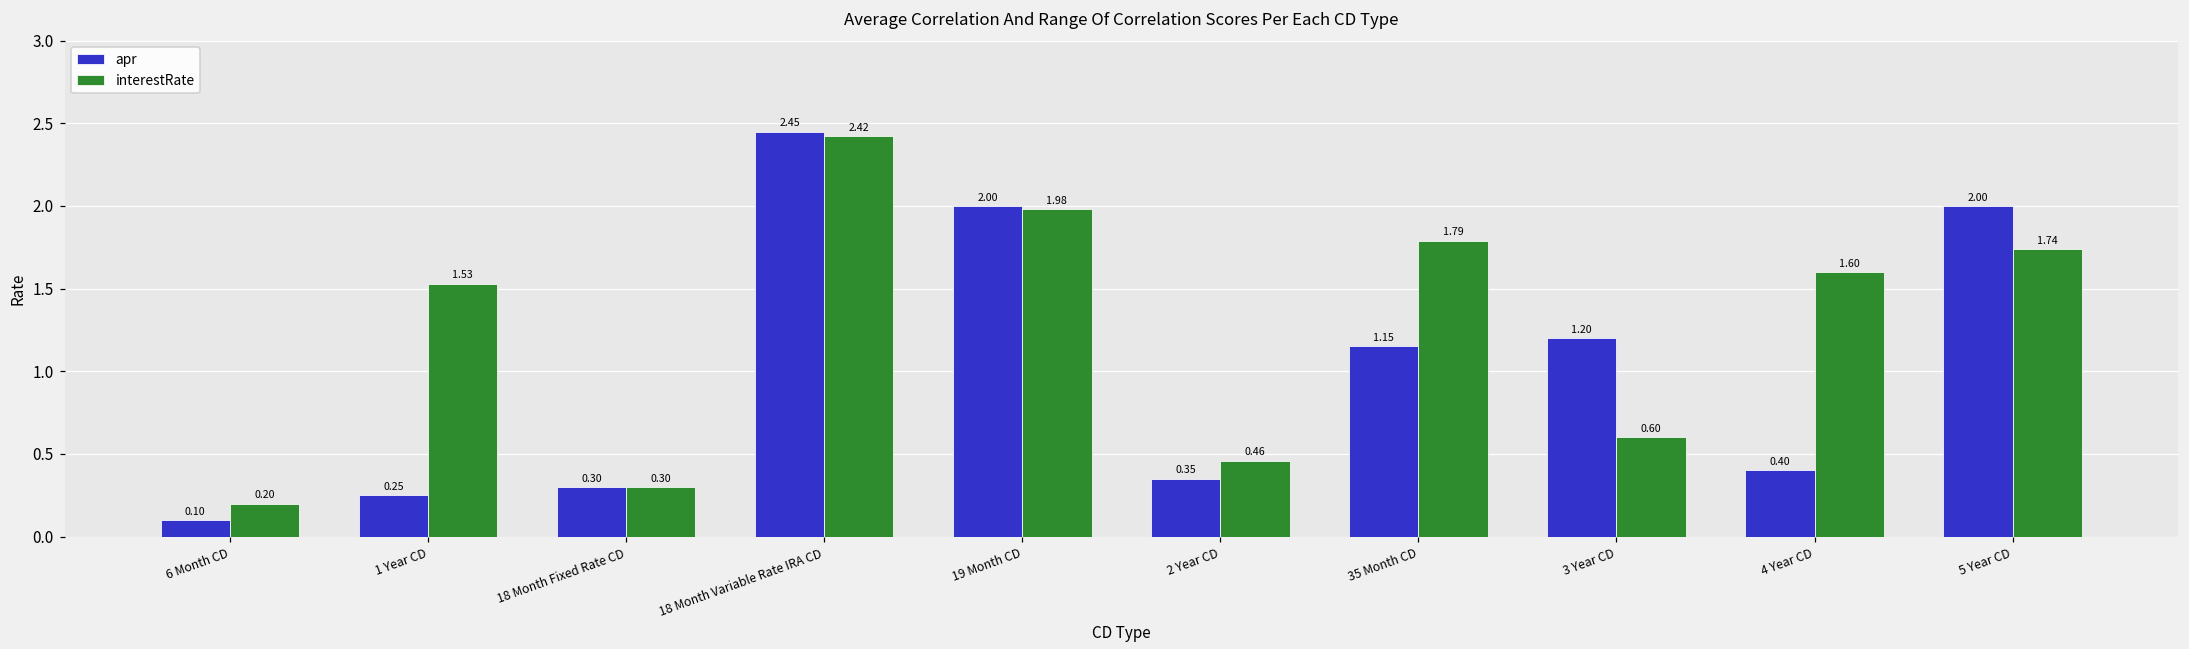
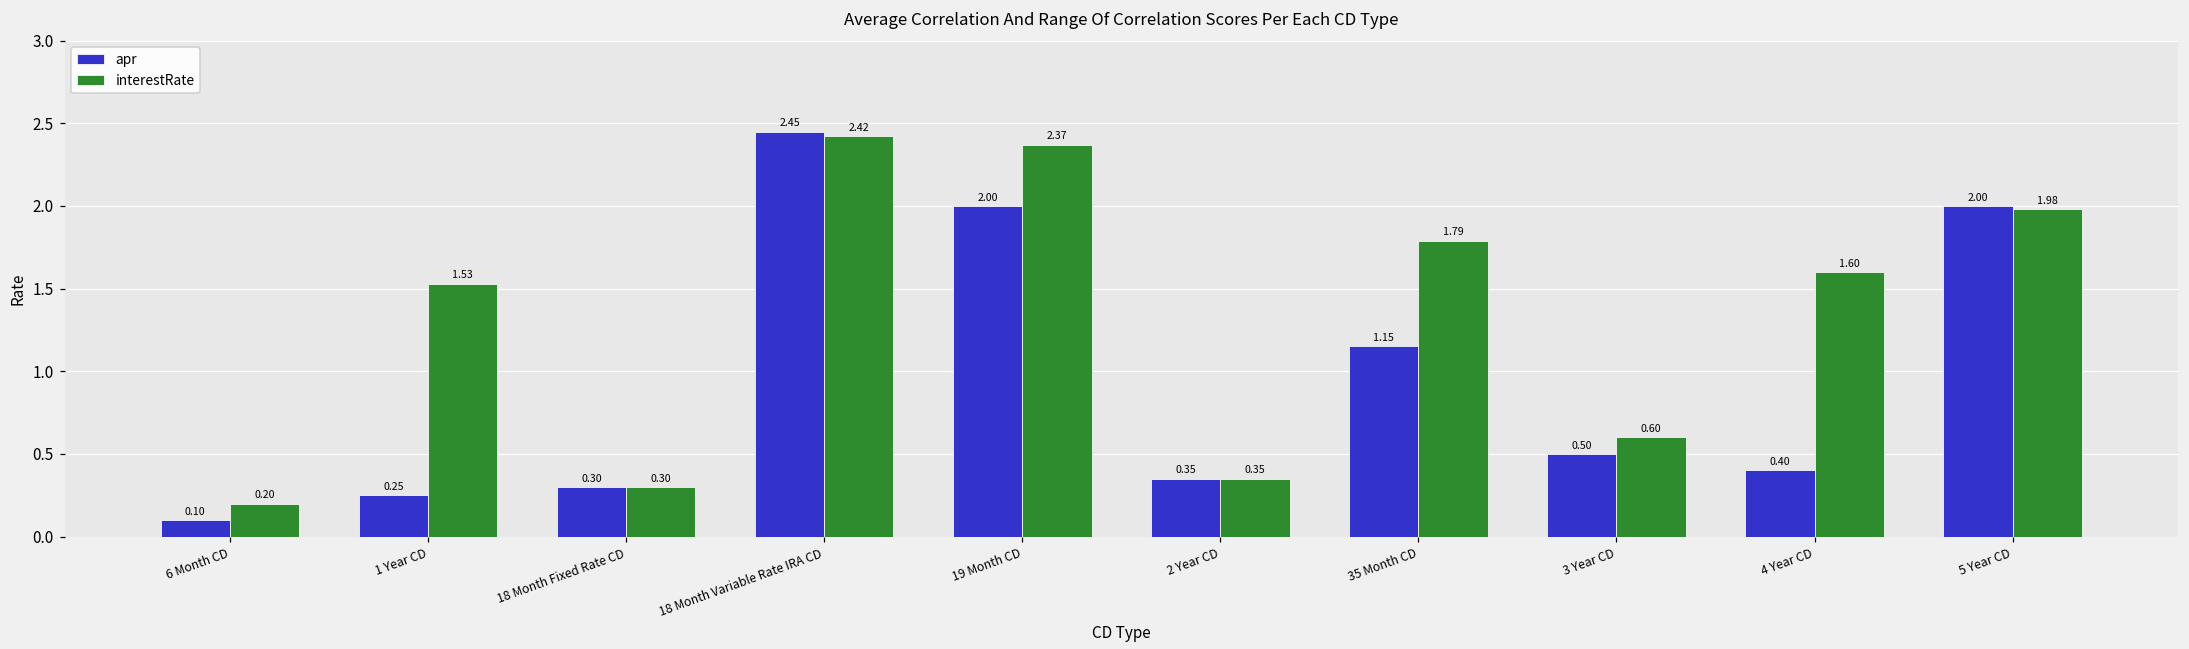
  {
    "apr": {
      "6 Month CD": 0.10,
      "1 Year CD": 0.25,
      "18 Month Fixed Rate CD": 0.30,
      "18 Month Variable Rate IRA CD": 2.45,
      "19 Month CD": 2.00,
      "2 Year CD": 0.35,
      "35 Month CD": 1.15,
-     "3 Year CD": 1.20,
+     "3 Year CD": 0.50,
      "4 Year CD": 0.40,
      "5 Year CD": 2.00
    },
    "interestRate": {
      "6 Month CD": 0.20,
      "1 Year CD": 1.53,
      "18 Month Fixed Rate CD": 0.30,
      "18 Month Variable Rate IRA CD": 2.42,
-     "19 Month CD": 1.98,
-     "2 Year CD": 0.46,
+     "19 Month CD": 2.37,
+     "2 Year CD": 0.35,
      "35 Month CD": 1.79,
      "3 Year CD": 0.60,
      "4 Year CD": 1.60,
-     "5 Year CD": 1.74
+     "5 Year CD": 1.98
    }
  }
